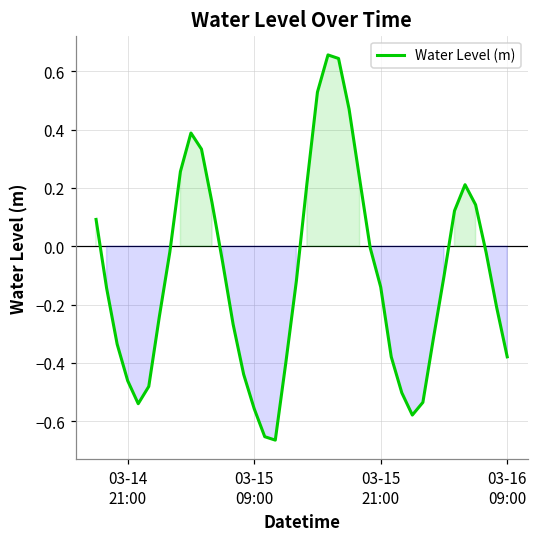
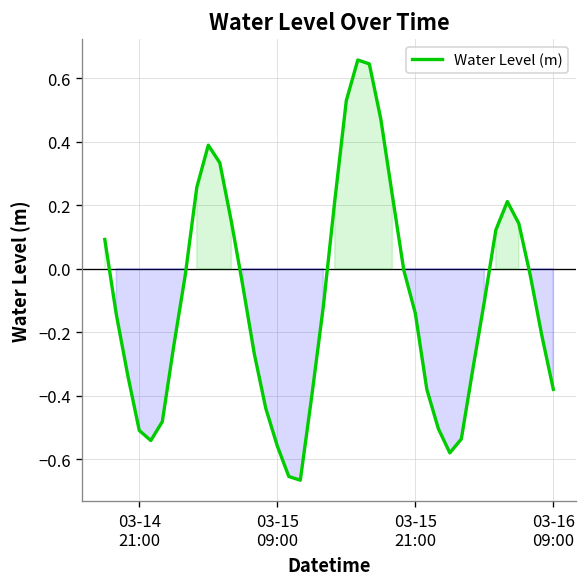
  {
-   "03-14 21:00": -0.46,
+   "03-14 21:00": -0.51,
    "03-15 09:00": -0.56,
    "03-15 21:00": -0.14,
    "03-16 09:00": -0.38
  }
